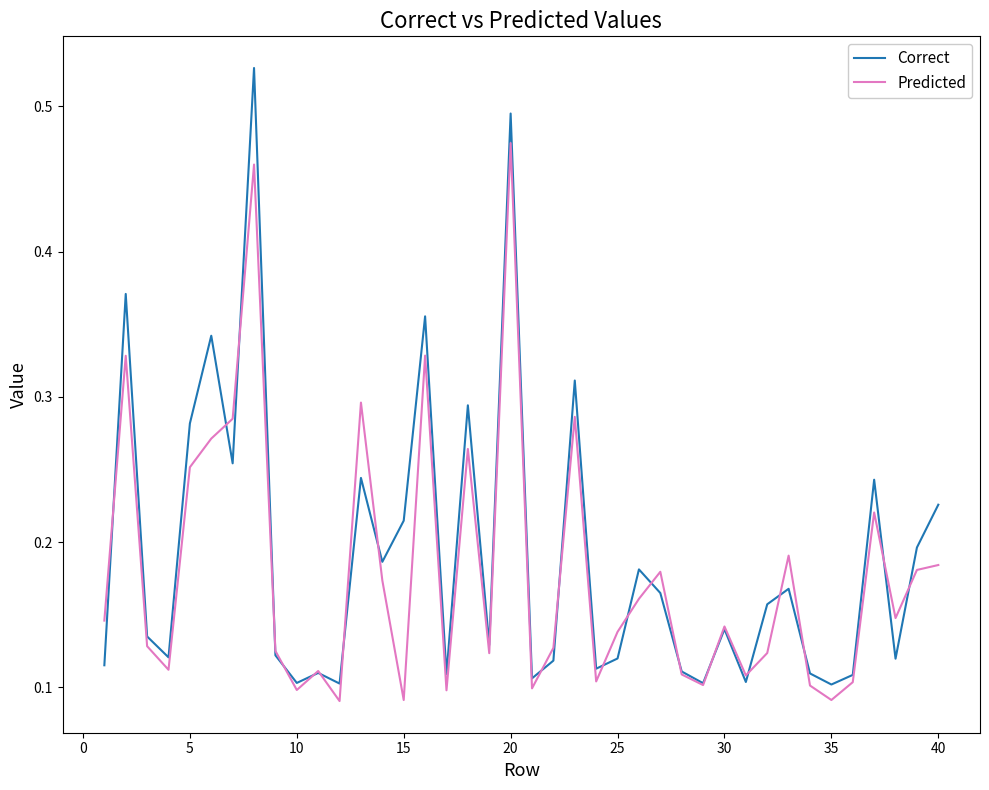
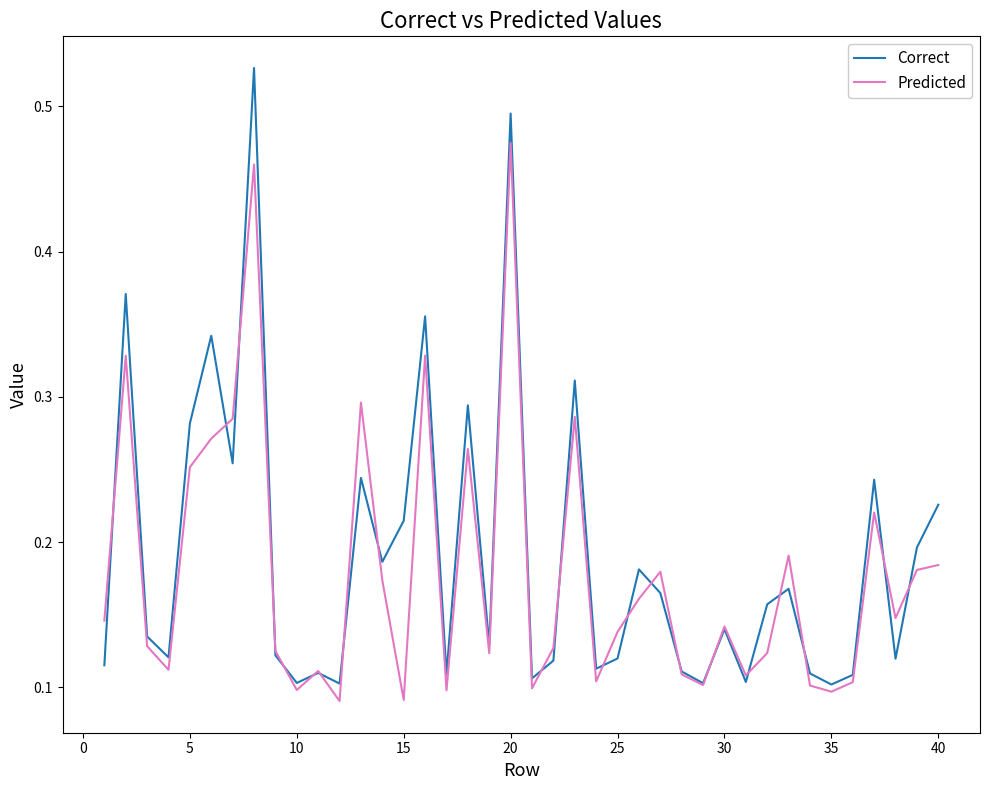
  {
    "Correct": {
      "5": 0.282,
      "10": 0.103,
      "15": 0.215,
      "20": 0.495,
      "25": 0.120,
      "30": 0.140,
      "35": 0.102,
      "40": 0.226
    },
    "Predicted": {
      "5": 0.252,
      "10": 0.098,
      "15": 0.091,
      "20": 0.475,
      "25": 0.138,
      "30": 0.142,
-     "35": 0.091,
+     "35": 0.097,
      "40": 0.184
    }
  }
